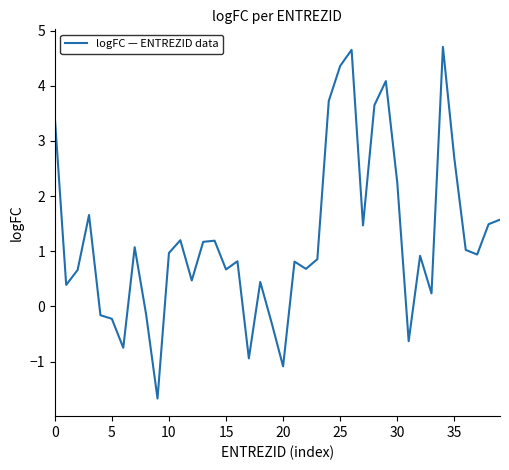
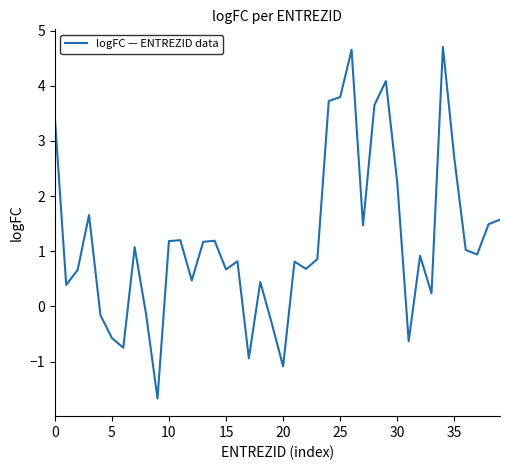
  {
    "0": 3.4,
-   "5": -0.2,
-   "10": 1.0,
+   "5": -0.6,
+   "10": 1.2,
    "15": 0.7,
    "20": -1.1,
-   "25": 4.4,
+   "25": 3.8,
    "30": 2.2,
    "35": 2.7
  }
